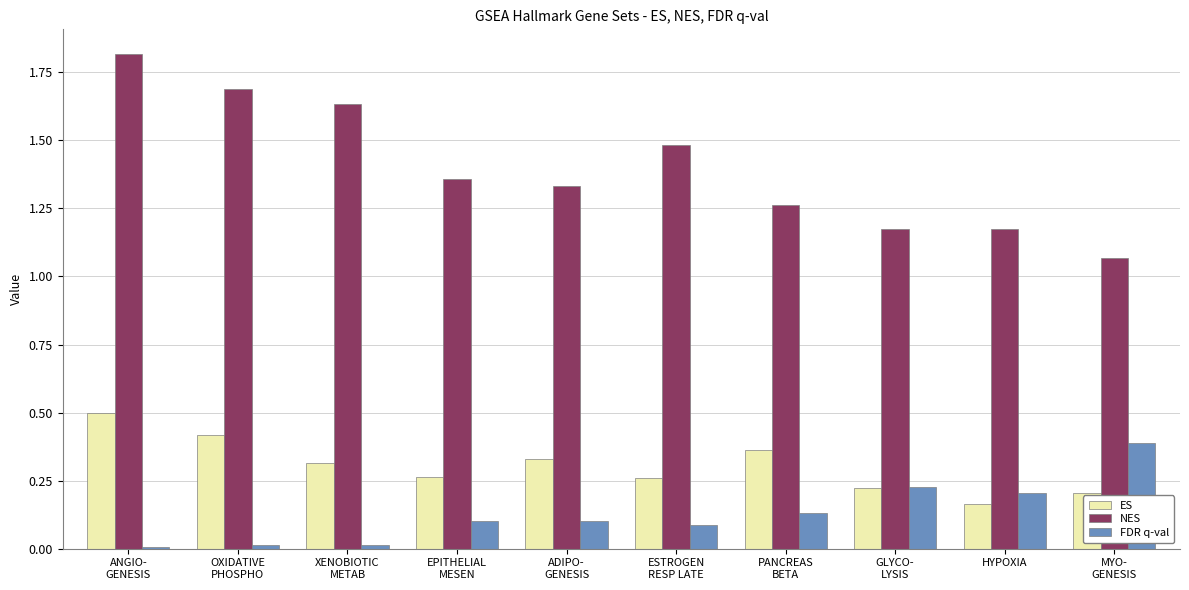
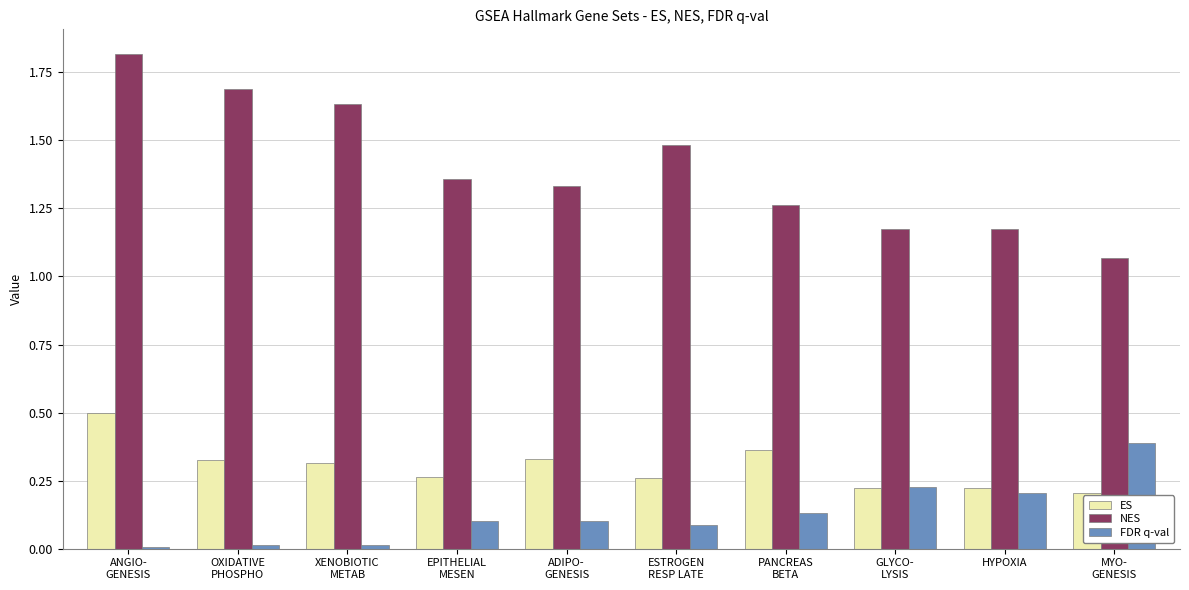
  {
    "ES": {
      "ANGIO- GENESIS": 0.50,
-     "OXIDATIVE PHOSPHO": 0.42,
+     "OXIDATIVE PHOSPHO": 0.33,
      "XENOBIOTIC METAB": 0.32,
      "EPITHELIAL MESEN": 0.26,
      "ADIPO- GENESIS": 0.33,
      "ESTROGEN RESP LATE": 0.26,
      "PANCREAS BETA": 0.36,
      "GLYCO- LYSIS": 0.22,
-     "HYPOXIA": 0.17,
+     "HYPOXIA": 0.22,
      "MYO- GENESIS": 0.20
    },
    "NES": {
      "ANGIO- GENESIS": 1.82,
      "OXIDATIVE PHOSPHO": 1.69,
      "XENOBIOTIC METAB": 1.63,
      "EPITHELIAL MESEN": 1.36,
      "ADIPO- GENESIS": 1.33,
      "ESTROGEN RESP LATE": 1.48,
      "PANCREAS BETA": 1.26,
      "GLYCO- LYSIS": 1.18,
      "HYPOXIA": 1.17,
      "MYO- GENESIS": 1.07
    },
    "FDR q-val": {
      "OXIDATIVE PHOSPHO": 0.01,
      "XENOBIOTIC METAB": 0.01,
      "EPITHELIAL MESEN": 0.10,
      "ADIPO- GENESIS": 0.10,
      "ESTROGEN RESP LATE": 0.09,
      "PANCREAS BETA": 0.13,
      "GLYCO- LYSIS": 0.23,
      "HYPOXIA": 0.21,
      "MYO- GENESIS": 0.39
    }
  }
